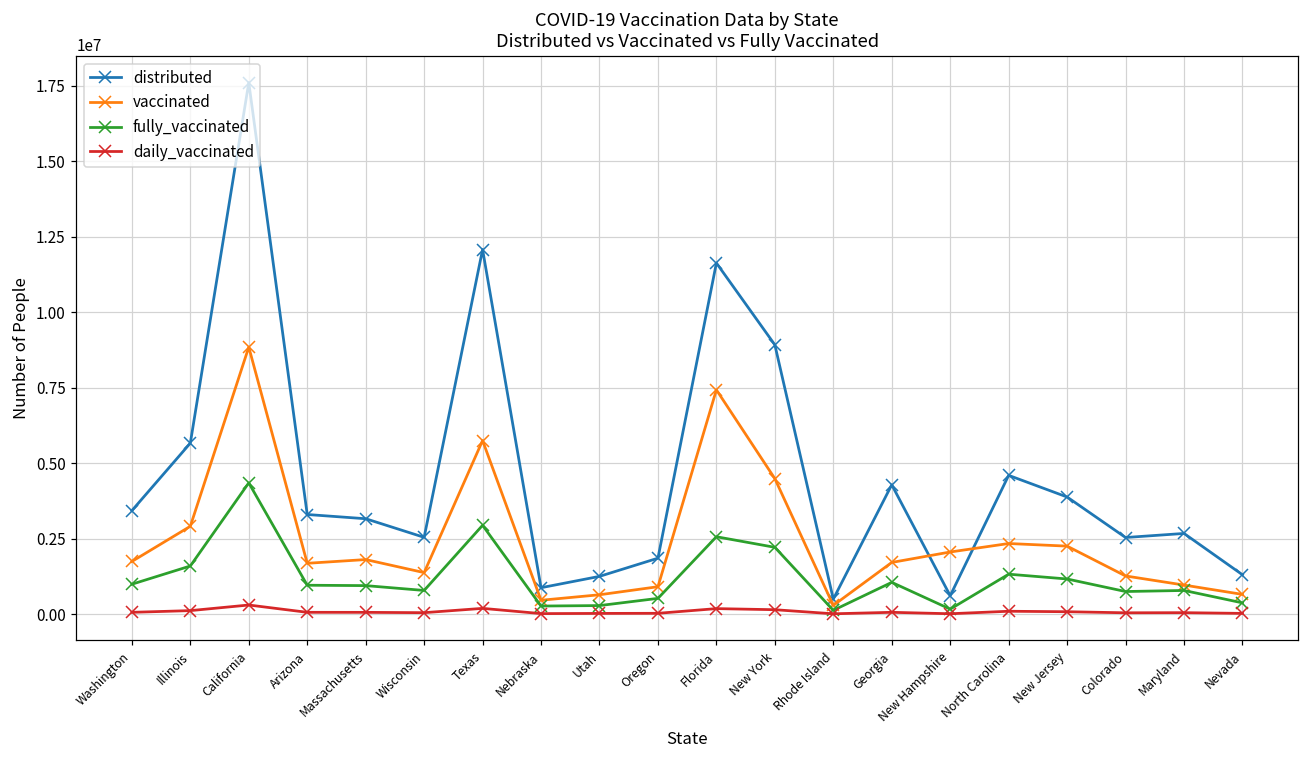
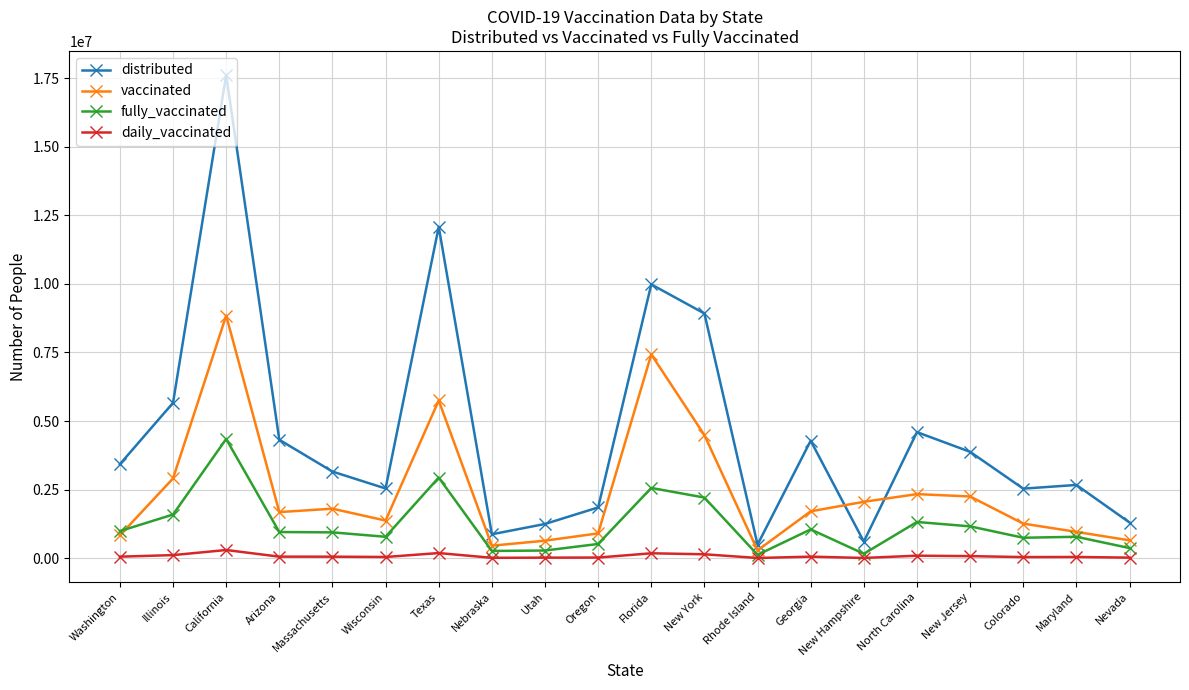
  {
    "distributed": {
      "Washington": 3400000,
      "Illinois": 5700000,
-     "Arizona": 3300000,
+     "Arizona": 4300000,
      "Massachusetts": 3200000,
      "Wisconsin": 2500000,
      "Texas": 12100000,
      "Nebraska": 900000,
      "Utah": 1200000,
      "Oregon": 1900000,
-     "Florida": 11600000,
+     "Florida": 10000000,
      "New York": 8900000,
      "Rhode Island": 500000,
      "Georgia": 4300000,
      "New Hampshire": 600000,
      "North Carolina": 4600000,
      "New Jersey": 3900000,
      "Colorado": 2500000,
      "Maryland": 2700000,
      "Nevada": 1300000
    },
    "vaccinated": {
-     "Washington": 1700000,
+     "Washington": 800000,
      "Illinois": 2900000,
      "California": 8800000,
      "Arizona": 1700000,
      "Massachusetts": 1800000,
      "Wisconsin": 1400000,
      "Texas": 5800000,
      "Nebraska": 500000,
      "Utah": 600000,
      "Oregon": 900000,
      "Florida": 7400000,
      "New York": 4500000,
      "Rhode Island": 300000,
      "Georgia": 1700000,
      "New Hampshire": 2100000,
      "North Carolina": 2300000,
      "New Jersey": 2300000,
      "Colorado": 1300000,
      "Maryland": 1000000,
      "Nevada": 700000
    },
    "fully_vaccinated": {
      "Washington": 1000000,
      "Illinois": 1600000,
      "California": 4300000,
      "Arizona": 1000000,
      "Massachusetts": 900000,
      "Wisconsin": 800000,
      "Texas": 2900000,
      "Nebraska": 300000,
      "Utah": 300000,
      "Oregon": 500000,
      "Florida": 2600000,
      "New York": 2200000,
      "Rhode Island": 100000,
      "Georgia": 1100000,
      "New Hampshire": 200000,
      "North Carolina": 1300000,
      "New Jersey": 1200000,
      "Colorado": 700000,
      "Maryland": 800000,
      "Nevada": 400000
    },
    "daily_vaccinated": {
      "Washington": 100000,
      "Illinois": 100000,
      "California": 300000,
      "Arizona": 100000,
      "Massachusetts": 100000,
      "Wisconsin": 0,
      "Texas": 200000,
      "Nebraska": 0,
      "Utah": 0,
      "Oregon": 0,
      "Florida": 200000,
      "New York": 100000,
      "Rhode Island": 0,
      "Georgia": 100000,
      "New Hampshire": 0,
      "North Carolina": 100000,
      "New Jersey": 100000,
      "Colorado": 0,
      "Maryland": 0,
      "Nevada": 0
    }
  }
